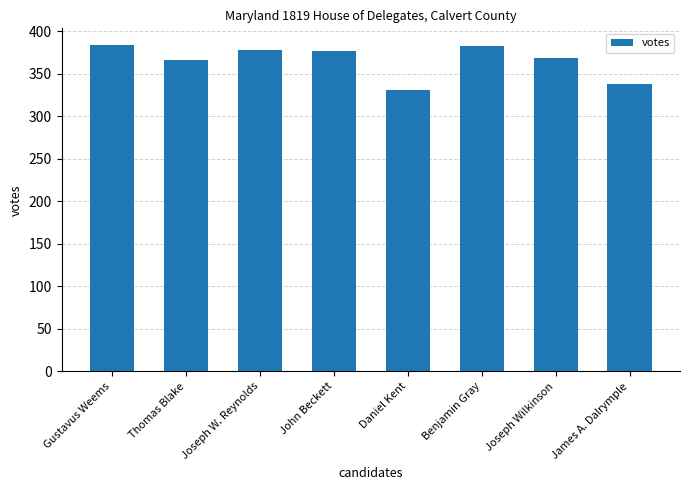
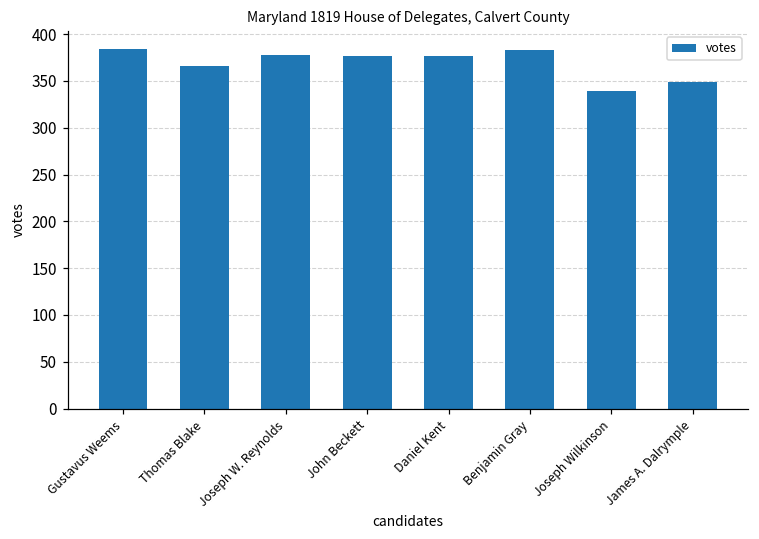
  {
    "Gustavus Weems": 380,
    "Thomas Blake": 370,
    "Joseph W. Reynolds": 380,
    "John Beckett": 380,
-   "Daniel Kent": 330,
+   "Daniel Kent": 380,
    "Benjamin Gray": 380,
-   "Joseph Wilkinson": 370,
-   "James A. Dalrymple": 340
+   "Joseph Wilkinson": 340,
+   "James A. Dalrymple": 350
  }
